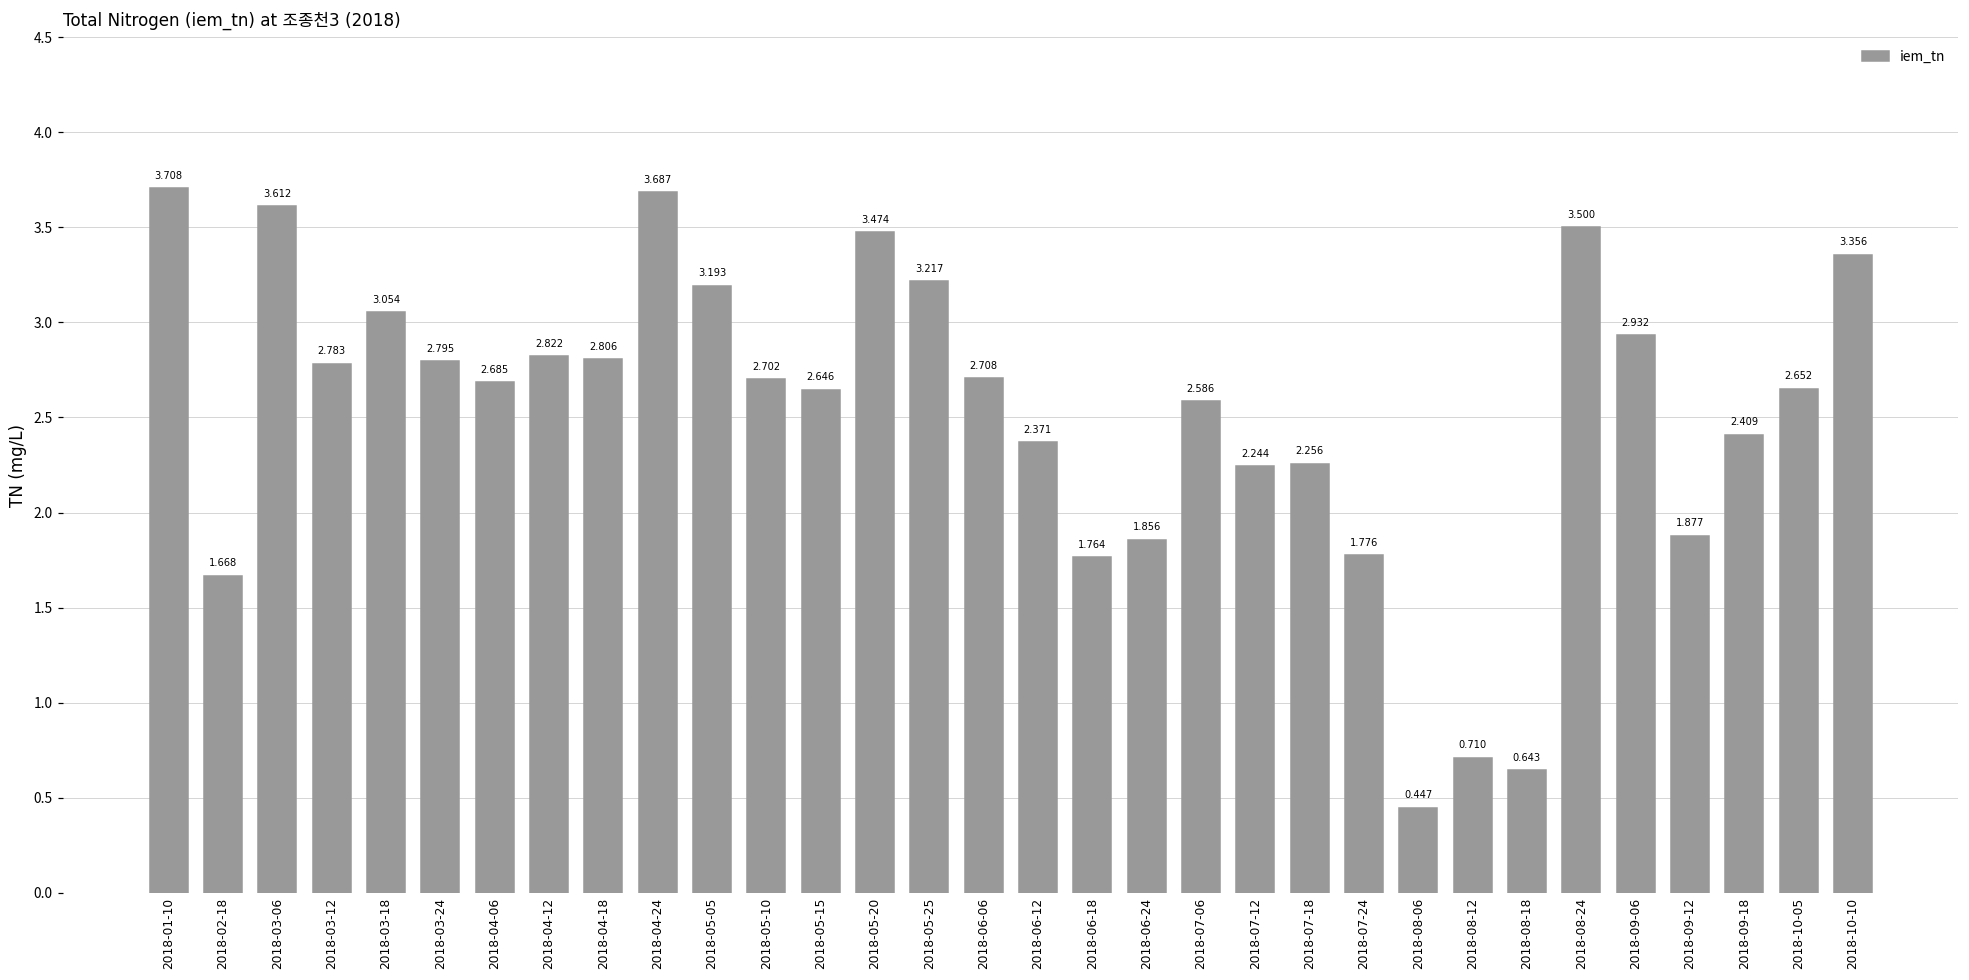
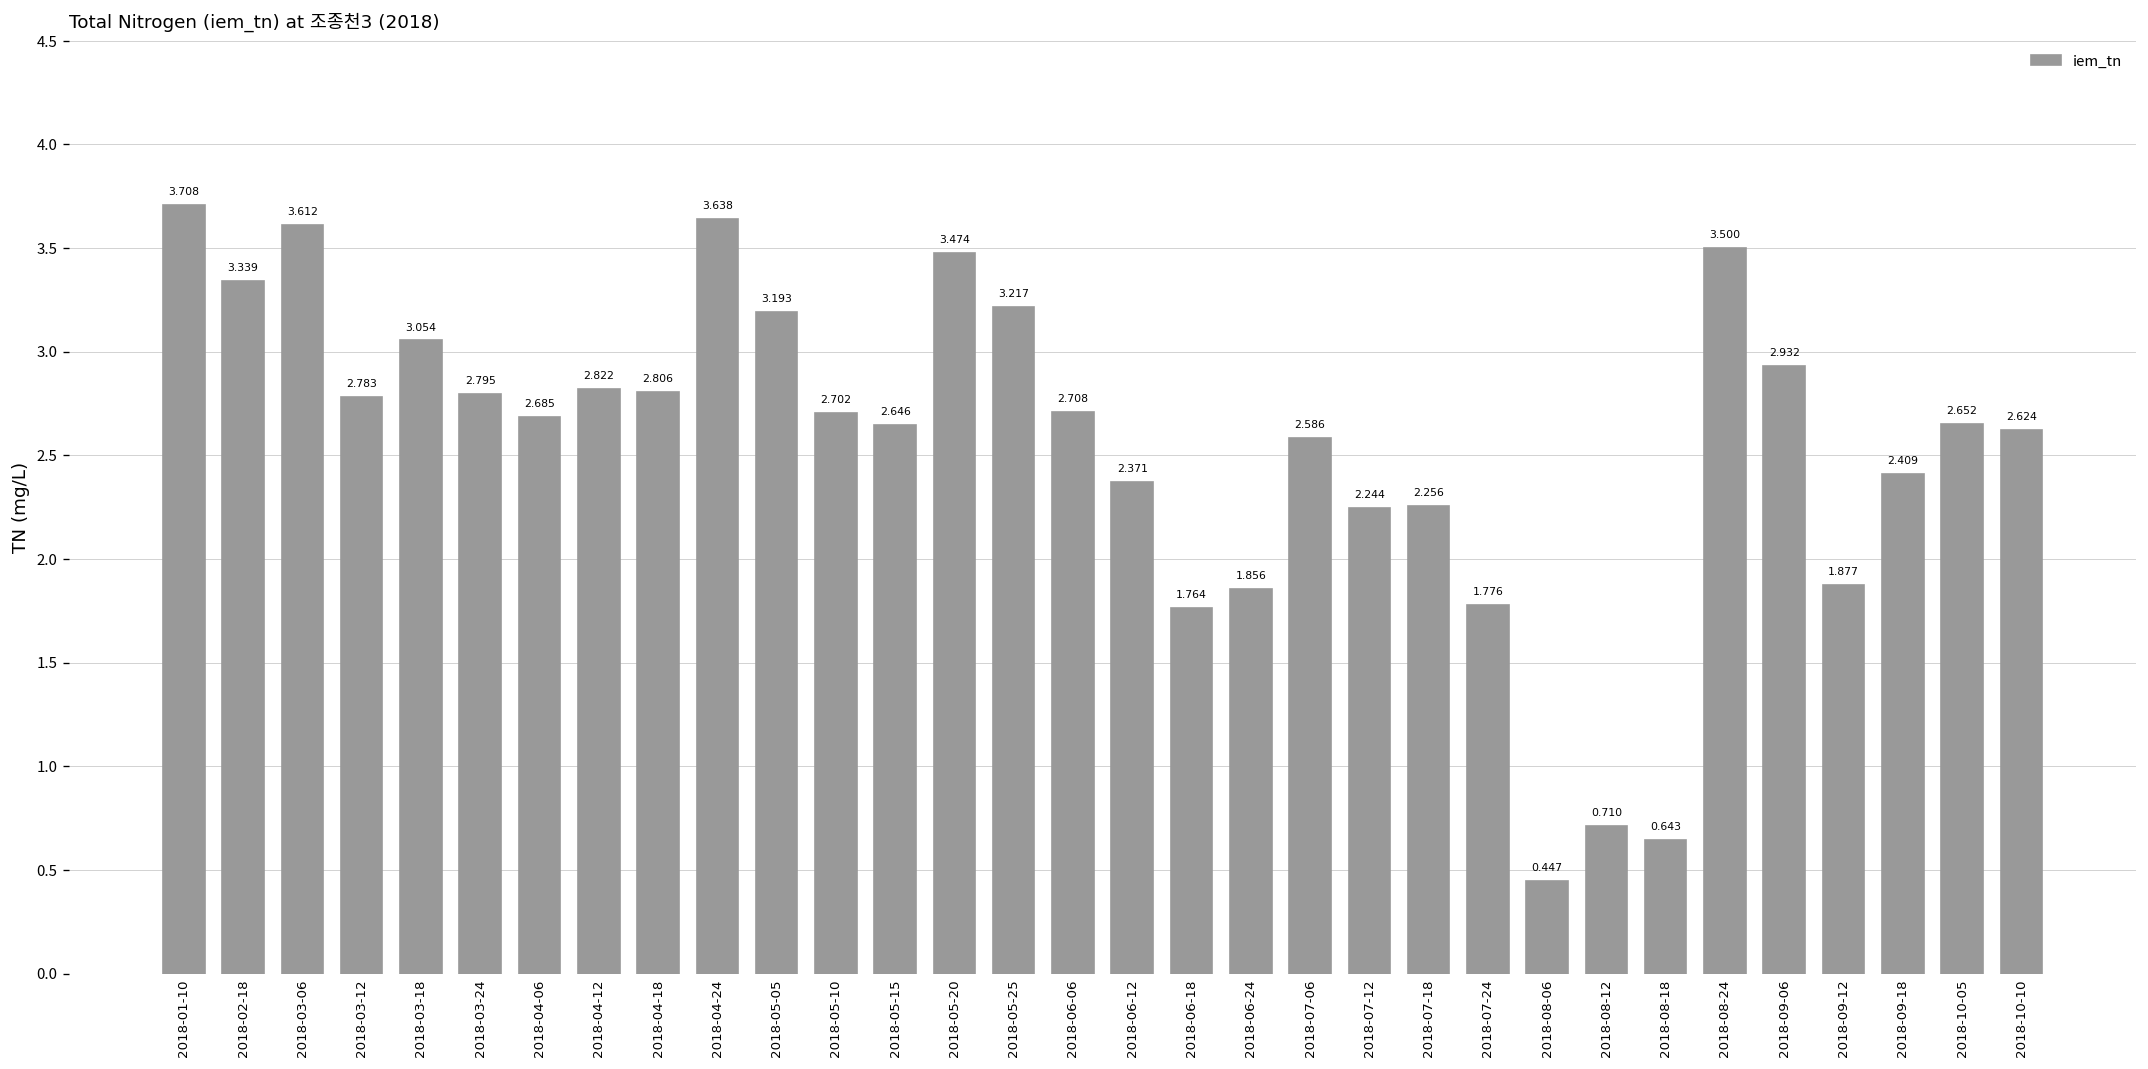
  {
    "2018-01-10": 3.708,
-   "2018-02-18": 1.668,
+   "2018-02-18": 3.339,
    "2018-03-06": 3.612,
    "2018-03-12": 2.783,
    "2018-03-18": 3.054,
    "2018-03-24": 2.795,
    "2018-04-06": 2.685,
    "2018-04-12": 2.822,
    "2018-04-18": 2.806,
-   "2018-04-24": 3.687,
+   "2018-04-24": 3.638,
    "2018-05-05": 3.193,
    "2018-05-10": 2.702,
    "2018-05-15": 2.646,
    "2018-05-20": 3.474,
    "2018-05-25": 3.217,
    "2018-06-06": 2.708,
    "2018-06-12": 2.371,
    "2018-06-18": 1.764,
    "2018-06-24": 1.856,
    "2018-07-06": 2.586,
    "2018-07-12": 2.244,
    "2018-07-18": 2.256,
    "2018-07-24": 1.776,
    "2018-08-06": 0.447,
    "2018-08-12": 0.710,
    "2018-08-18": 0.643,
    "2018-08-24": 3.500,
    "2018-09-06": 2.932,
    "2018-09-12": 1.877,
    "2018-09-18": 2.409,
    "2018-10-05": 2.652,
-   "2018-10-10": 3.356
+   "2018-10-10": 2.624
  }
